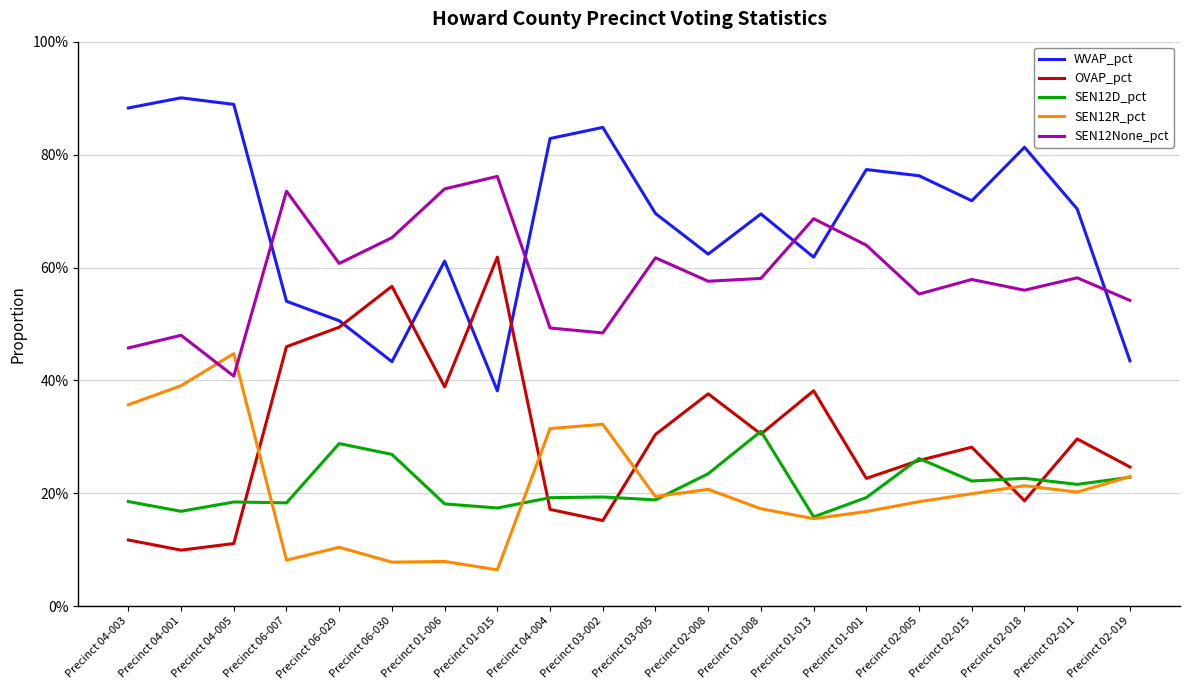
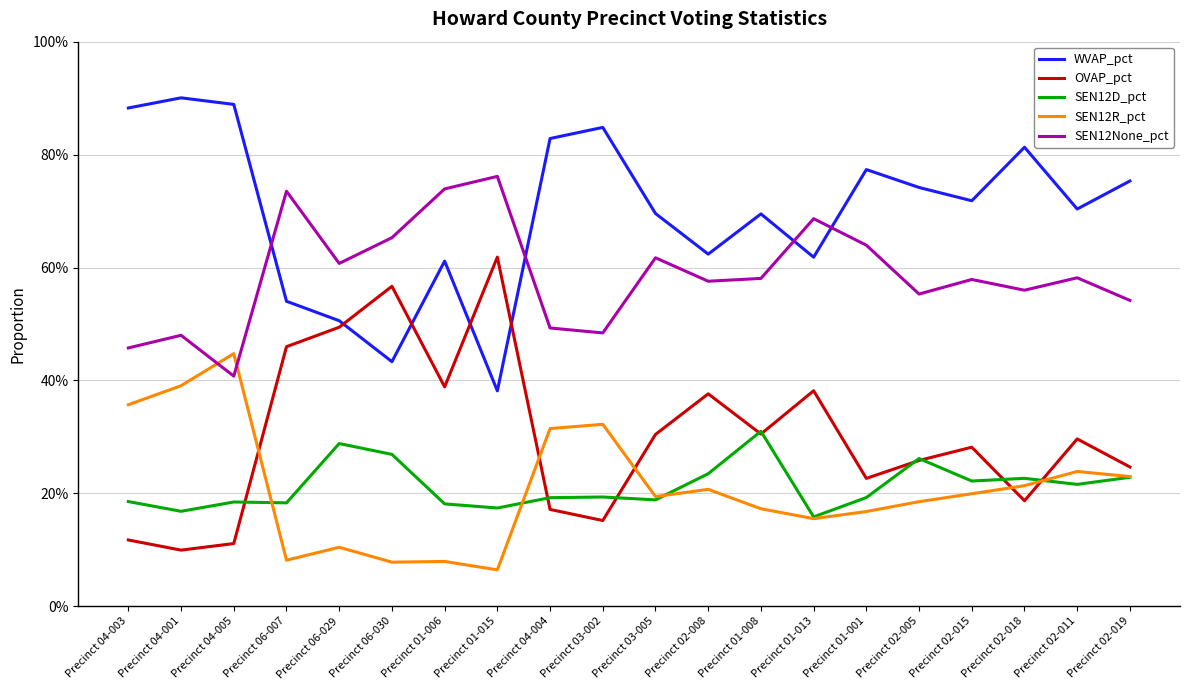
  {
    "WVAP_pct": {
      "Precinct 04-003": "88%",
      "Precinct 04-001": "90%",
      "Precinct 04-005": "89%",
      "Precinct 06-007": "54%",
      "Precinct 06-029": "51%",
      "Precinct 06-030": "43%",
      "Precinct 01-006": "61%",
      "Precinct 01-015": "38%",
      "Precinct 04-004": "83%",
      "Precinct 03-002": "85%",
      "Precinct 03-005": "70%",
      "Precinct 02-008": "62%",
      "Precinct 01-008": "69%",
      "Precinct 01-013": "62%",
      "Precinct 01-001": "77%",
-     "Precinct 02-005": "76%",
+     "Precinct 02-005": "74%",
      "Precinct 02-015": "72%",
      "Precinct 02-018": "81%",
      "Precinct 02-011": "70%",
-     "Precinct 02-019": "43%"
+     "Precinct 02-019": "75%"
    },
    "OVAP_pct": {
      "Precinct 04-003": "12%",
      "Precinct 04-001": "10%",
      "Precinct 04-005": "11%",
      "Precinct 06-007": "46%",
      "Precinct 06-029": "49%",
      "Precinct 06-030": "57%",
      "Precinct 01-006": "39%",
      "Precinct 01-015": "62%",
      "Precinct 04-004": "17%",
      "Precinct 03-002": "15%",
      "Precinct 03-005": "30%",
      "Precinct 02-008": "38%",
      "Precinct 01-008": "31%",
      "Precinct 01-013": "38%",
      "Precinct 01-001": "23%",
      "Precinct 02-015": "28%",
      "Precinct 02-018": "19%",
      "Precinct 02-011": "30%",
      "Precinct 02-019": "25%"
    },
    "SEN12D_pct": {
      "Precinct 04-003": "19%",
      "Precinct 04-001": "17%",
      "Precinct 04-005": "18%",
      "Precinct 06-007": "18%",
      "Precinct 06-029": "29%",
      "Precinct 06-030": "27%",
      "Precinct 01-006": "18%",
      "Precinct 01-015": "17%",
      "Precinct 04-004": "19%",
      "Precinct 03-002": "19%",
      "Precinct 03-005": "19%",
      "Precinct 02-008": "23%",
      "Precinct 01-008": "31%",
      "Precinct 01-001": "19%",
      "Precinct 02-015": "22%",
      "Precinct 02-018": "23%",
      "Precinct 02-011": "22%"
    },
    "SEN12R_pct": {
      "Precinct 04-003": "36%",
      "Precinct 04-001": "39%",
      "Precinct 04-005": "45%",
      "Precinct 06-007": "8%",
      "Precinct 06-029": "10%",
      "Precinct 06-030": "8%",
      "Precinct 01-006": "8%",
      "Precinct 01-015": "6%",
      "Precinct 04-004": "31%",
      "Precinct 03-002": "32%",
      "Precinct 03-005": "19%",
      "Precinct 02-008": "21%",
      "Precinct 01-008": "17%",
      "Precinct 01-001": "17%",
      "Precinct 02-005": "19%",
      "Precinct 02-015": "20%",
      "Precinct 02-018": "21%",
-     "Precinct 02-011": "20%"
+     "Precinct 02-011": "24%"
    },
    "SEN12None_pct": {
      "Precinct 04-003": "46%",
      "Precinct 04-001": "48%",
      "Precinct 04-005": "41%",
      "Precinct 06-007": "74%",
      "Precinct 06-029": "61%",
      "Precinct 06-030": "65%",
      "Precinct 01-006": "74%",
      "Precinct 01-015": "76%",
      "Precinct 04-004": "49%",
      "Precinct 03-002": "48%",
      "Precinct 03-005": "62%",
      "Precinct 02-008": "58%",
      "Precinct 01-008": "58%",
      "Precinct 01-013": "69%",
      "Precinct 01-001": "64%",
      "Precinct 02-005": "55%",
      "Precinct 02-015": "58%",
      "Precinct 02-018": "56%",
      "Precinct 02-011": "58%",
      "Precinct 02-019": "54%"
    }
  }
